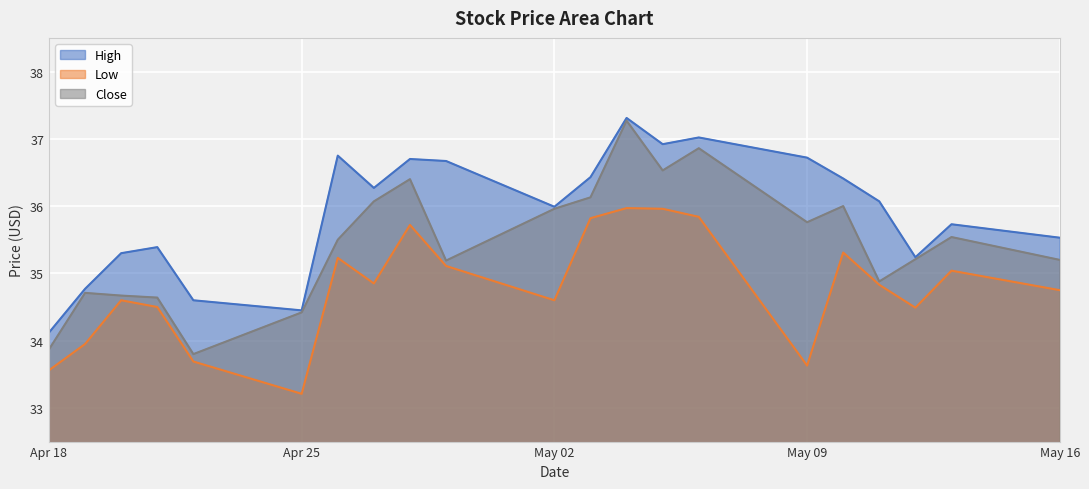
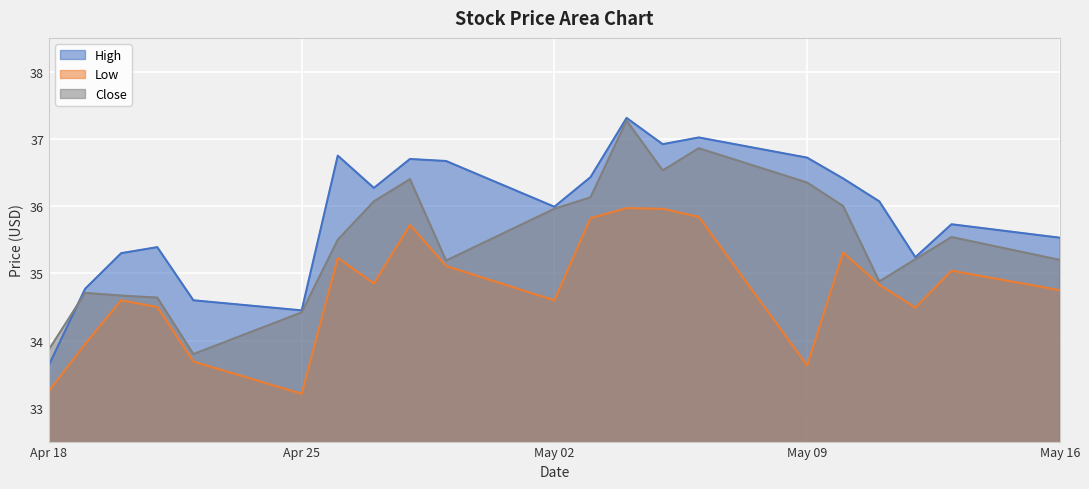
  {
    "High": {
-     "Apr 18": 34.1,
+     "Apr 18": 33.6,
      "May 09": 36.7,
      "May 16": 35.5
    },
    "Low": {
-     "Apr 18": 33.6,
+     "Apr 18": 33.3,
      "Apr 25": 33.2,
      "May 02": 34.6,
      "May 09": 33.6,
      "May 16": 34.8
    },
    "Close": {
      "Apr 18": 33.9,
-     "May 09": 35.8,
+     "May 09": 36.4,
      "May 16": 35.2
    }
  }
